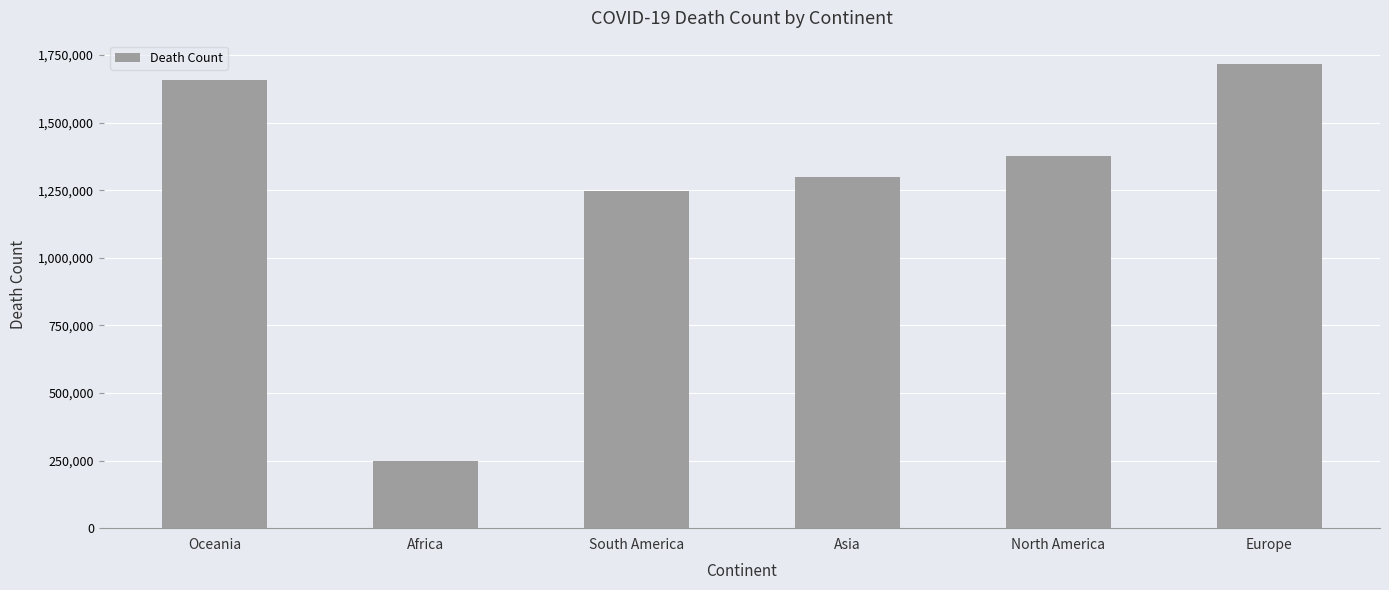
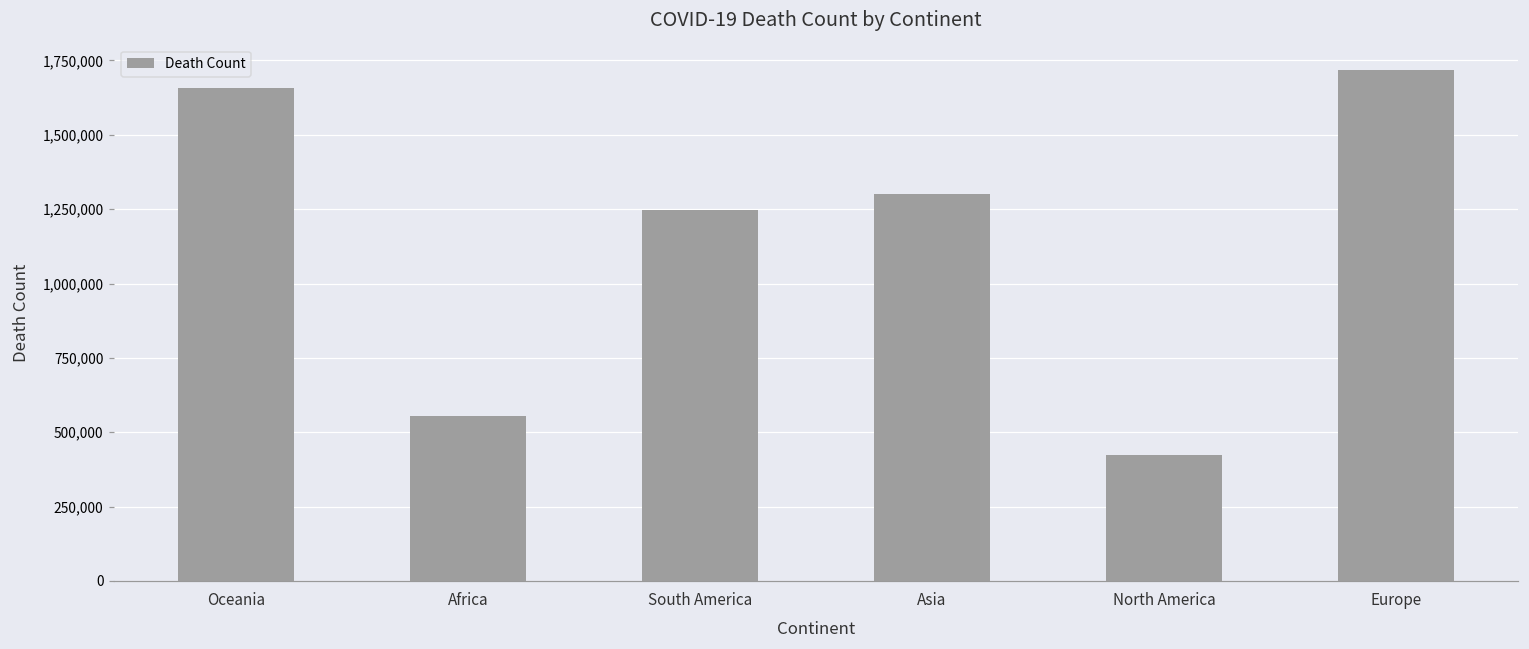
  {
    "Oceania": "1,660,000",
-   "Africa": "250,000",
+   "Africa": "550,000",
    "South America": "1,250,000",
    "Asia": "1,300,000",
-   "North America": "1,370,000",
+   "North America": "420,000",
    "Europe": "1,720,000"
  }
